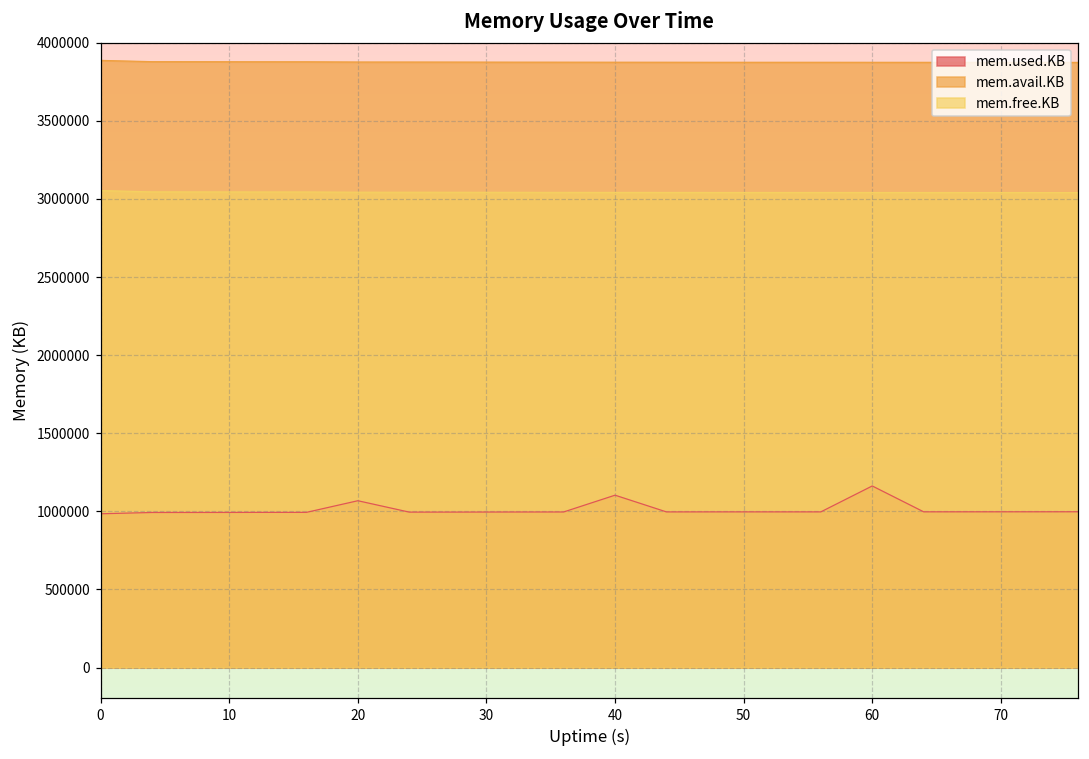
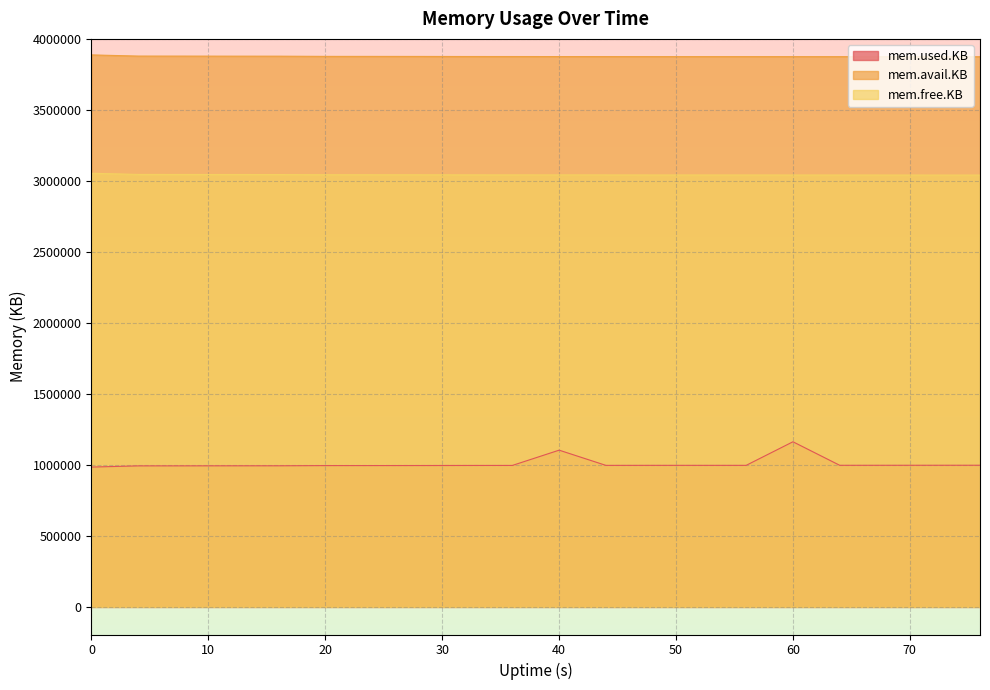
  {
    "mem.used.KB": {
      "0": 980000,
-     "20": 1070000,
+     "20": 1000000,
      "40": 1100000,
      "60": 1160000
    }
  }
